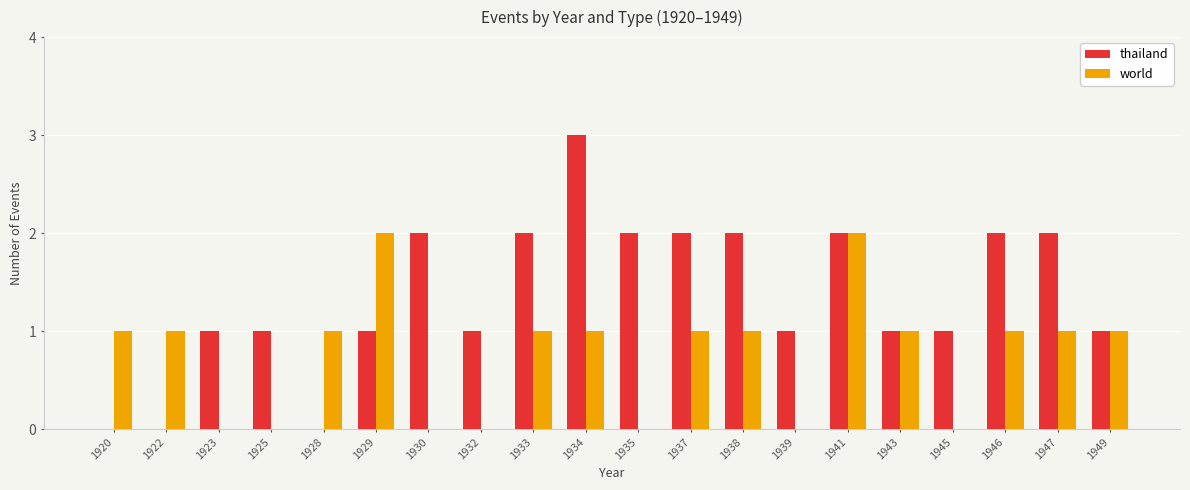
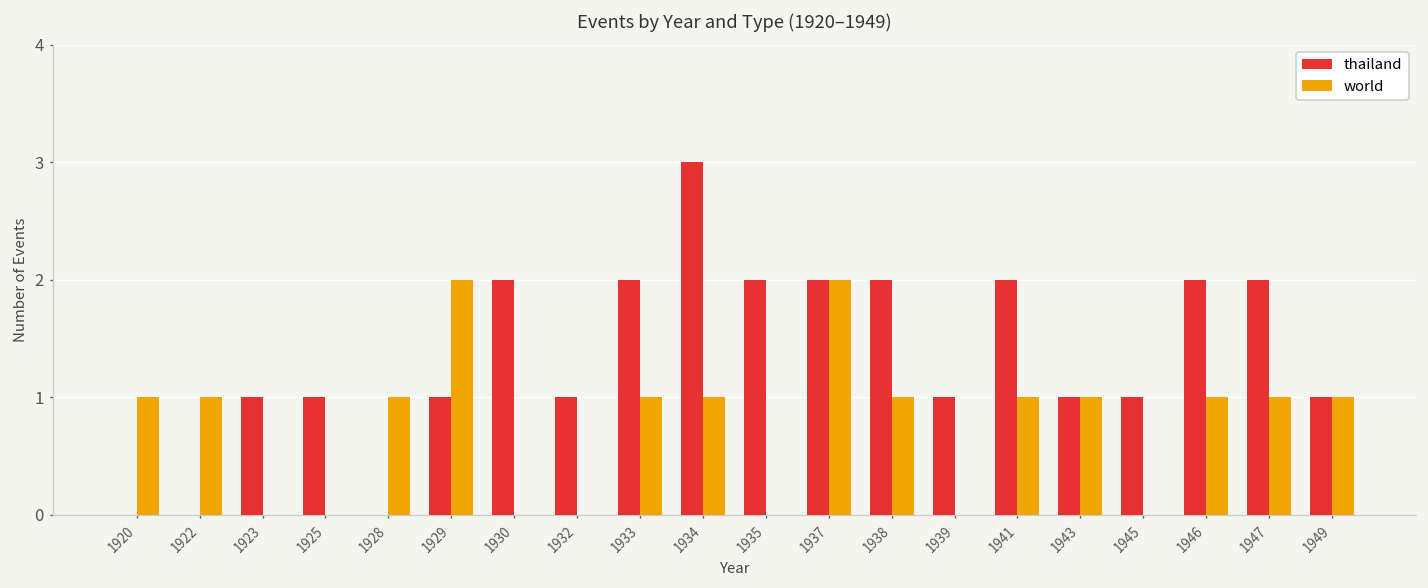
  {
    "thailand": {
      "1920": 0,
      "1922": 0,
      "1923": 1,
      "1925": 1,
      "1928": 0,
      "1929": 1,
      "1930": 2,
      "1932": 1,
      "1933": 2,
      "1934": 3,
      "1935": 2,
      "1937": 2,
      "1938": 2,
      "1939": 1,
      "1941": 2,
      "1943": 1,
      "1945": 1,
      "1946": 2,
      "1947": 2,
      "1949": 1
    },
    "world": {
      "1920": 1,
      "1922": 1,
      "1923": 0,
      "1925": 0,
      "1928": 1,
      "1929": 2,
      "1930": 0,
      "1932": 0,
      "1933": 1,
      "1934": 1,
      "1935": 0,
-     "1937": 1,
+     "1937": 2,
      "1938": 1,
      "1939": 0,
-     "1941": 2,
+     "1941": 1,
      "1943": 1,
      "1945": 0,
      "1946": 1,
      "1947": 1,
      "1949": 1
    }
  }
